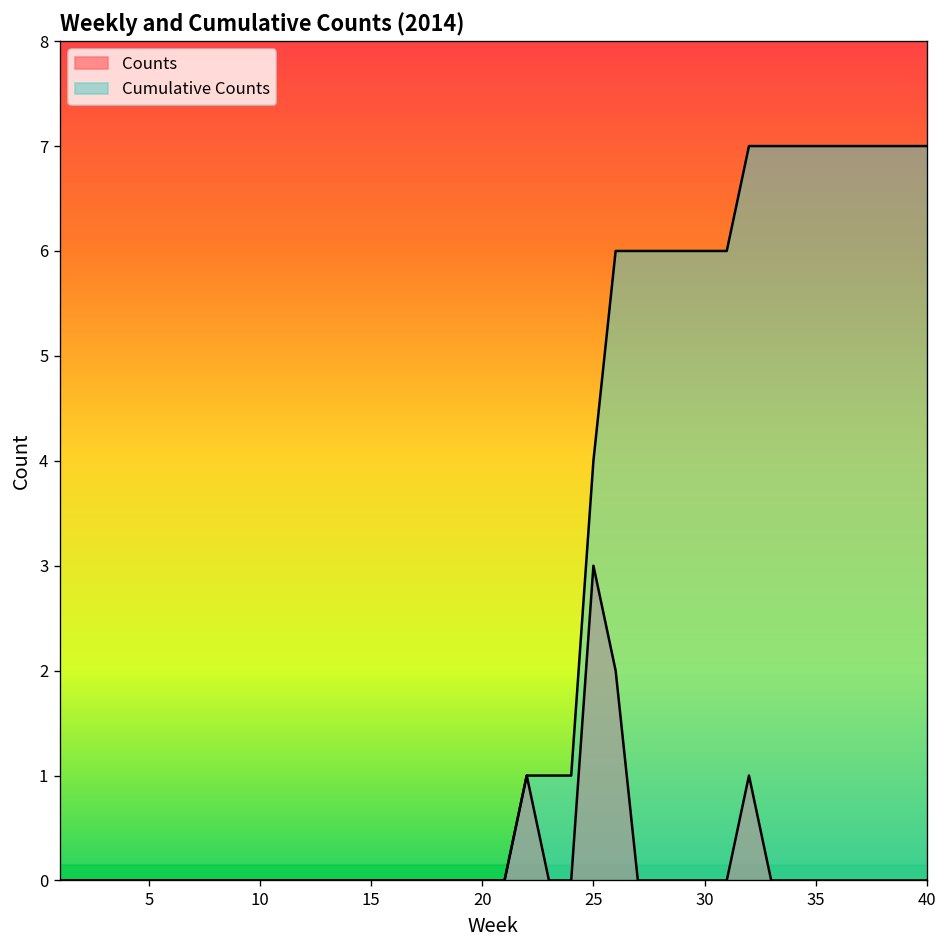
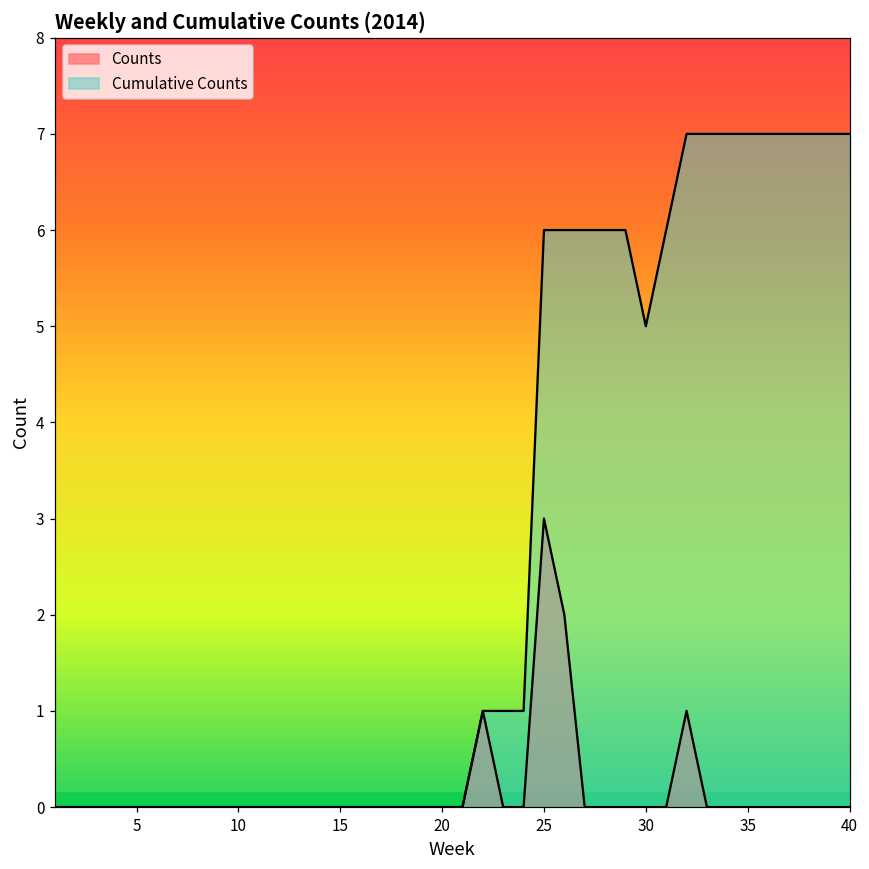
  {
    "Counts": {
      "25": 3
    },
    "Cumulative Counts": {
-     "25": 4,
-     "30": 6,
+     "25": 6,
+     "30": 5,
      "35": 7,
      "40": 7
    }
  }
